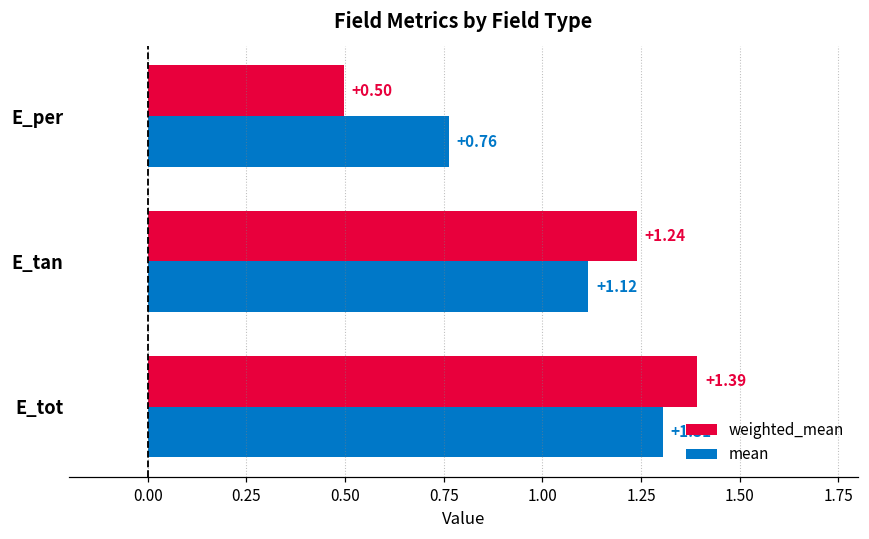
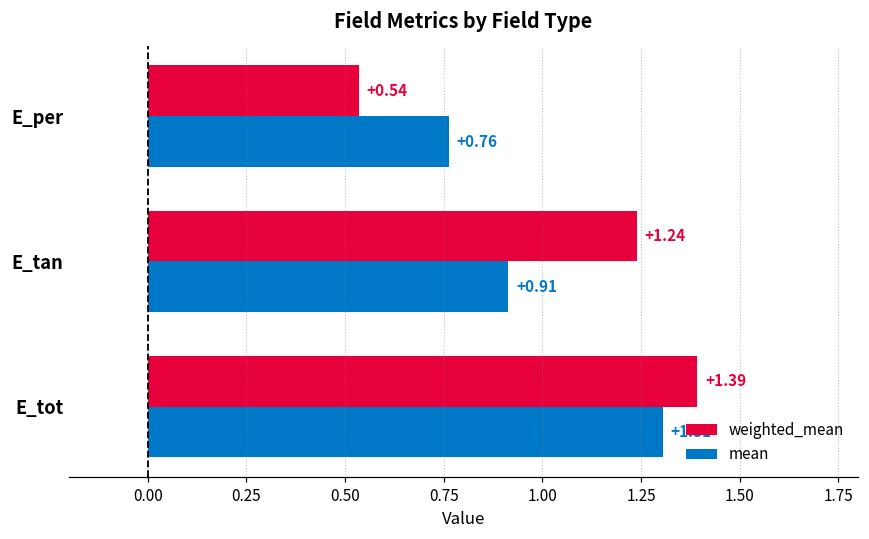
  {
    "weighted_mean": {
-     "E_per": "+0.50",
+     "E_per": "+0.54",
      "E_tan": "+1.24",
      "E_tot": "+1.39"
    },
    "mean": {
      "E_per": "+0.76",
-     "E_tan": "+1.12",
+     "E_tan": "+0.91",
      "E_tot": "+1.31"
    }
  }
